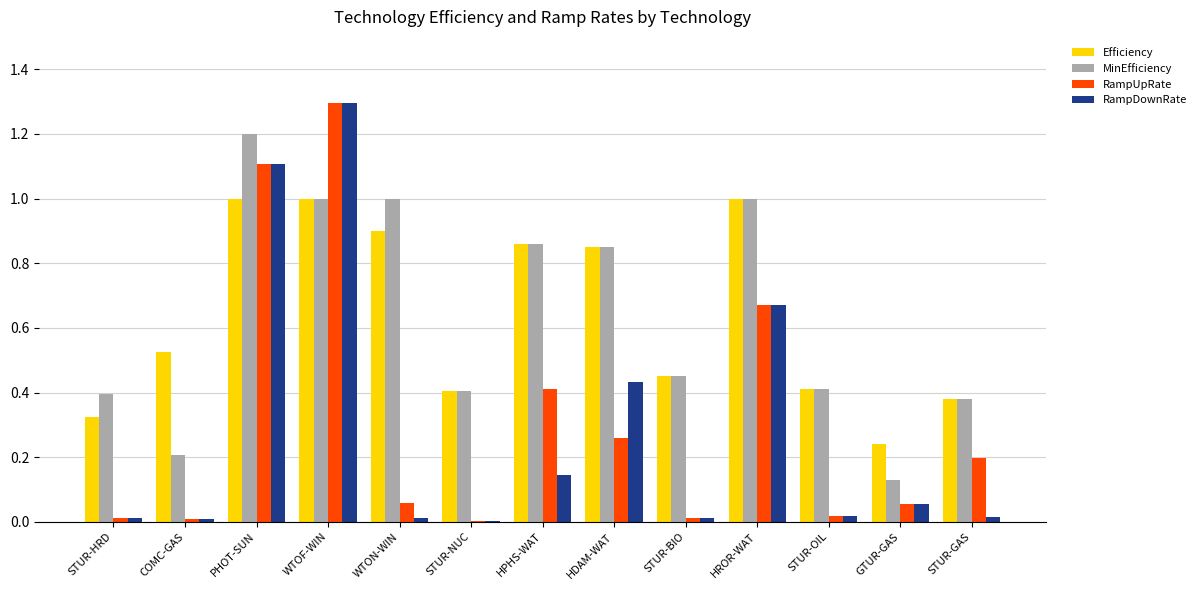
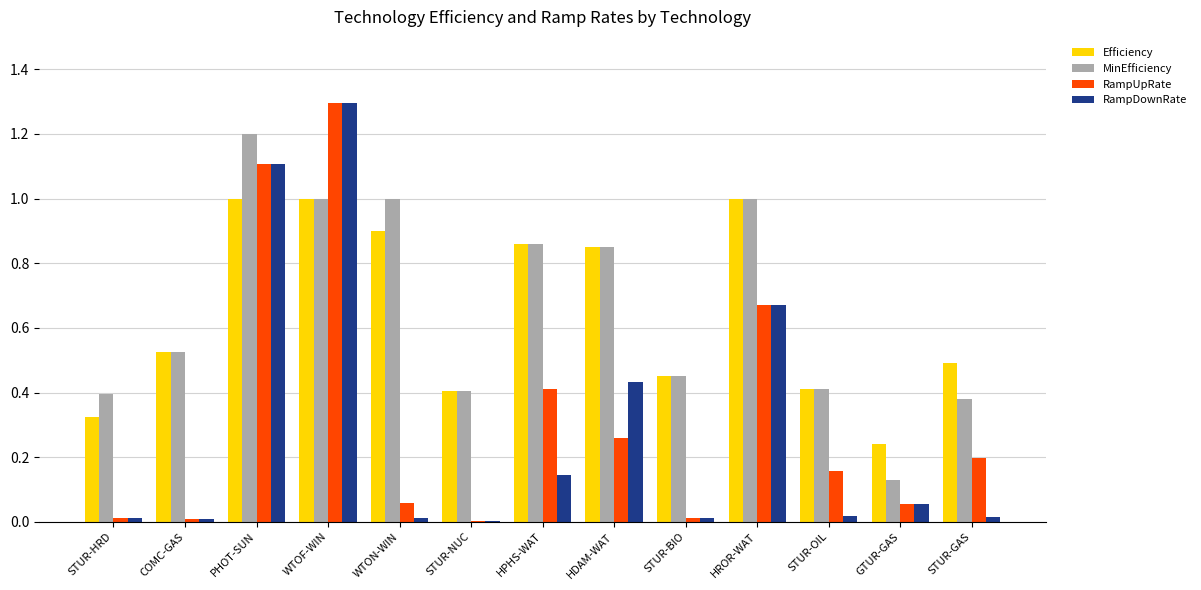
  {
    "Efficiency": {
      "STUR-HRD": 0.33,
      "COMC-GAS": 0.53,
      "PHOT-SUN": 1.00,
      "WTOF-WIN": 1.00,
      "WTON-WIN": 0.90,
      "STUR-NUC": 0.41,
      "HPHS-WAT": 0.86,
      "HDAM-WAT": 0.85,
      "STUR-BIO": 0.45,
      "HROR-WAT": 1.00,
      "STUR-OIL": 0.41,
      "GTUR-GAS": 0.24,
-     "STUR-GAS": 0.38
+     "STUR-GAS": 0.49
    },
    "MinEfficiency": {
      "STUR-HRD": 0.40,
-     "COMC-GAS": 0.21,
+     "COMC-GAS": 0.53,
      "PHOT-SUN": 1.20,
      "WTOF-WIN": 1.00,
      "WTON-WIN": 1.00,
      "STUR-NUC": 0.41,
      "HPHS-WAT": 0.86,
      "HDAM-WAT": 0.85,
      "STUR-BIO": 0.45,
      "HROR-WAT": 1.00,
      "STUR-OIL": 0.41,
      "GTUR-GAS": 0.13,
      "STUR-GAS": 0.38
    },
    "RampUpRate": {
      "STUR-HRD": 0.01,
      "COMC-GAS": 0.01,
      "PHOT-SUN": 1.11,
      "WTOF-WIN": 1.30,
      "WTON-WIN": 0.06,
      "HPHS-WAT": 0.41,
      "HDAM-WAT": 0.26,
      "STUR-BIO": 0.01,
      "HROR-WAT": 0.67,
-     "STUR-OIL": 0.02,
+     "STUR-OIL": 0.16,
      "GTUR-GAS": 0.06,
      "STUR-GAS": 0.20
    },
    "RampDownRate": {
      "STUR-HRD": 0.01,
      "COMC-GAS": 0.01,
      "PHOT-SUN": 1.11,
      "WTOF-WIN": 1.30,
      "WTON-WIN": 0.01,
      "HPHS-WAT": 0.15,
      "HDAM-WAT": 0.43,
      "STUR-BIO": 0.01,
      "HROR-WAT": 0.67,
      "STUR-OIL": 0.02,
      "GTUR-GAS": 0.06,
      "STUR-GAS": 0.01
    }
  }
